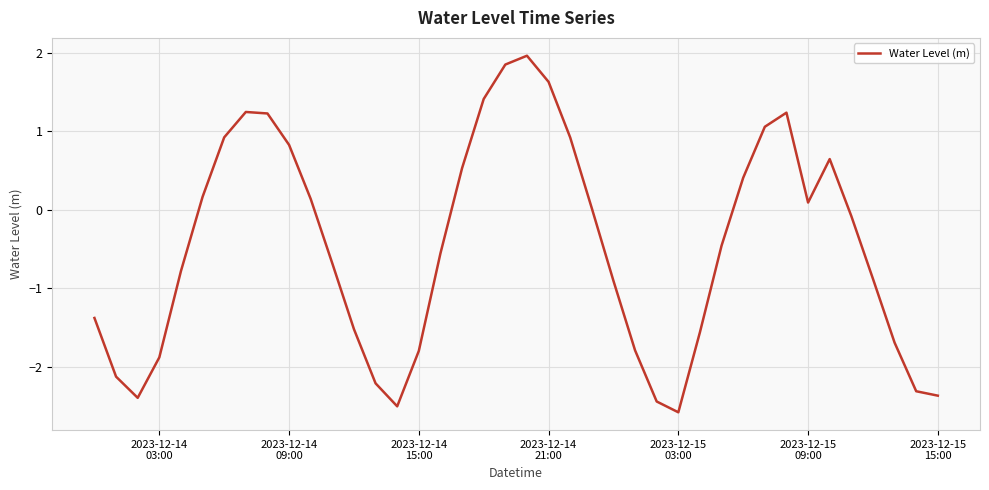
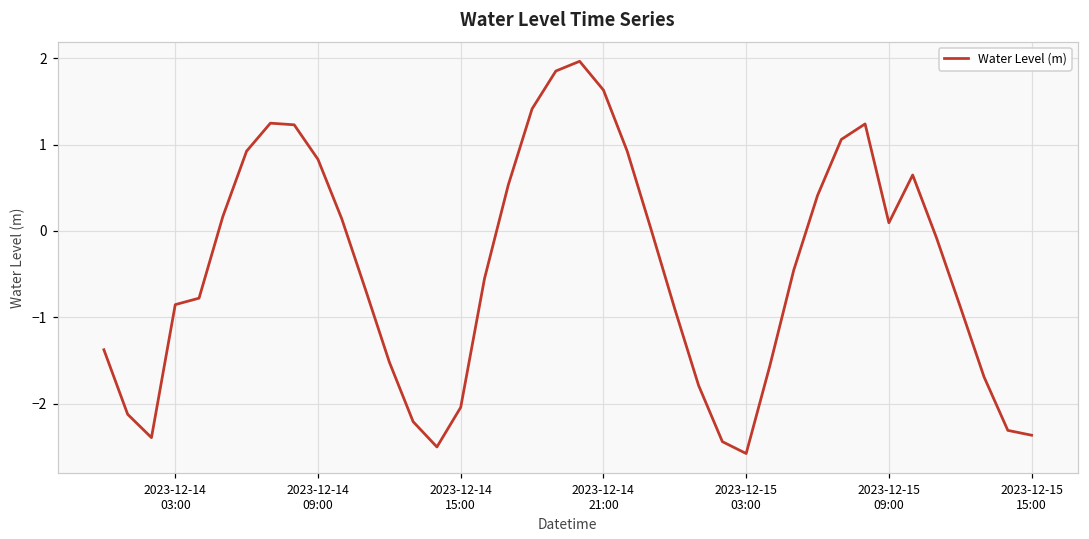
  {
-   "2023-12-14 03:00": -1.9,
+   "2023-12-14 03:00": -0.9,
    "2023-12-14 09:00": 0.8,
-   "2023-12-14 15:00": -1.8,
+   "2023-12-14 15:00": -2.0,
    "2023-12-14 21:00": 1.6,
    "2023-12-15 03:00": -2.6,
    "2023-12-15 09:00": 0.1,
    "2023-12-15 15:00": -2.4
  }
